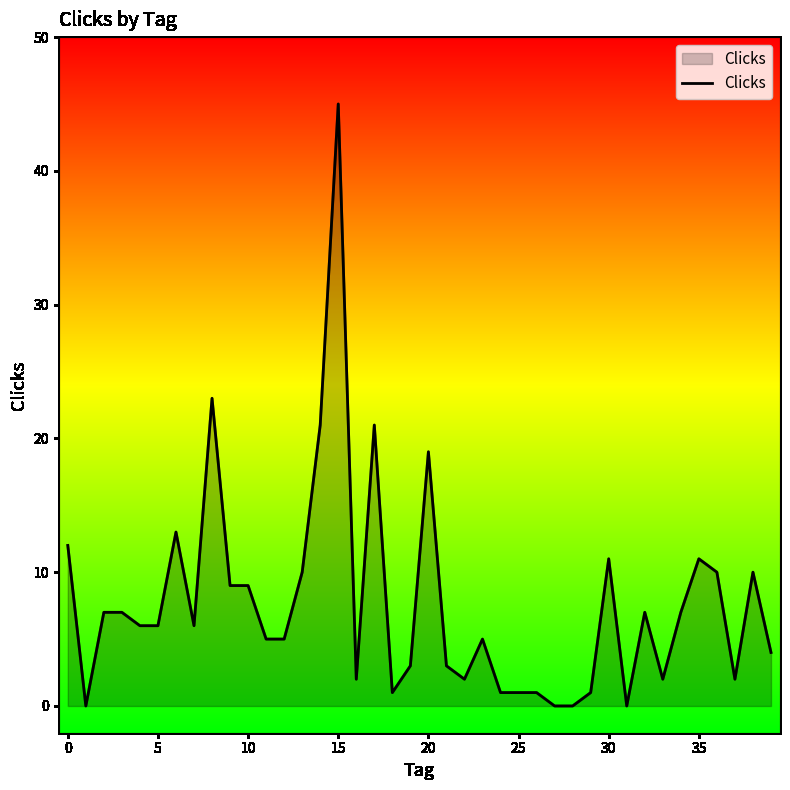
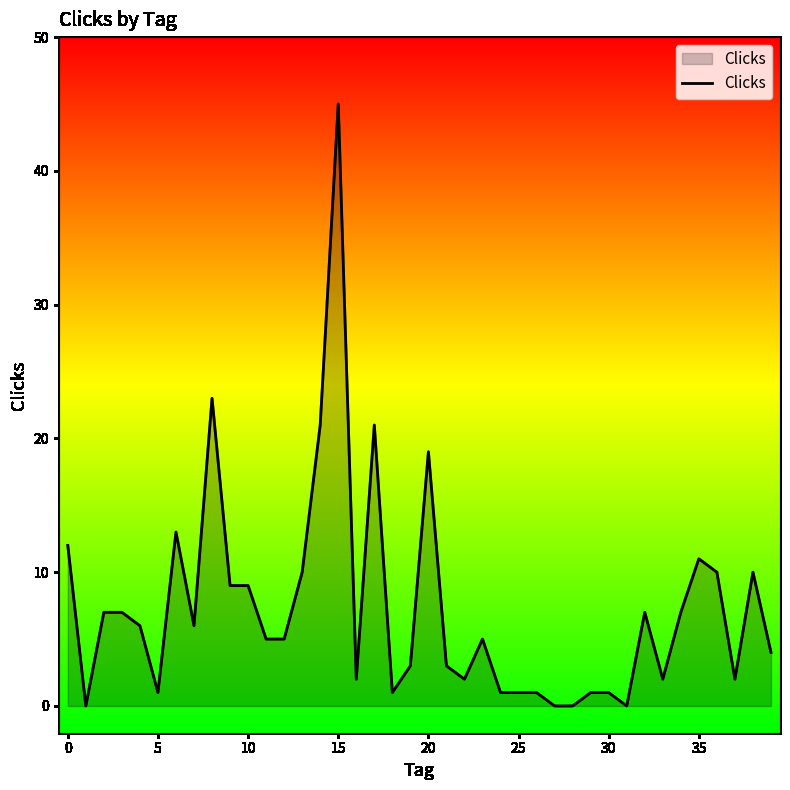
  {
    "0": 12,
-   "5": 6,
+   "5": 1,
    "10": 9,
    "15": 45,
    "20": 19,
    "25": 1,
-   "30": 11,
+   "30": 1,
    "35": 11
  }
